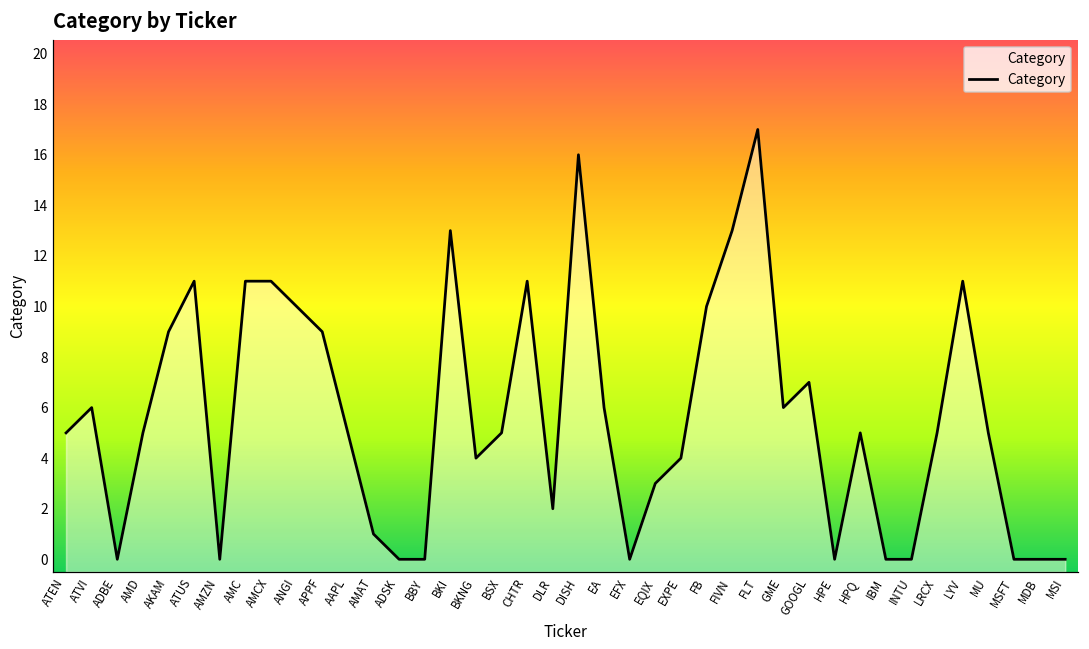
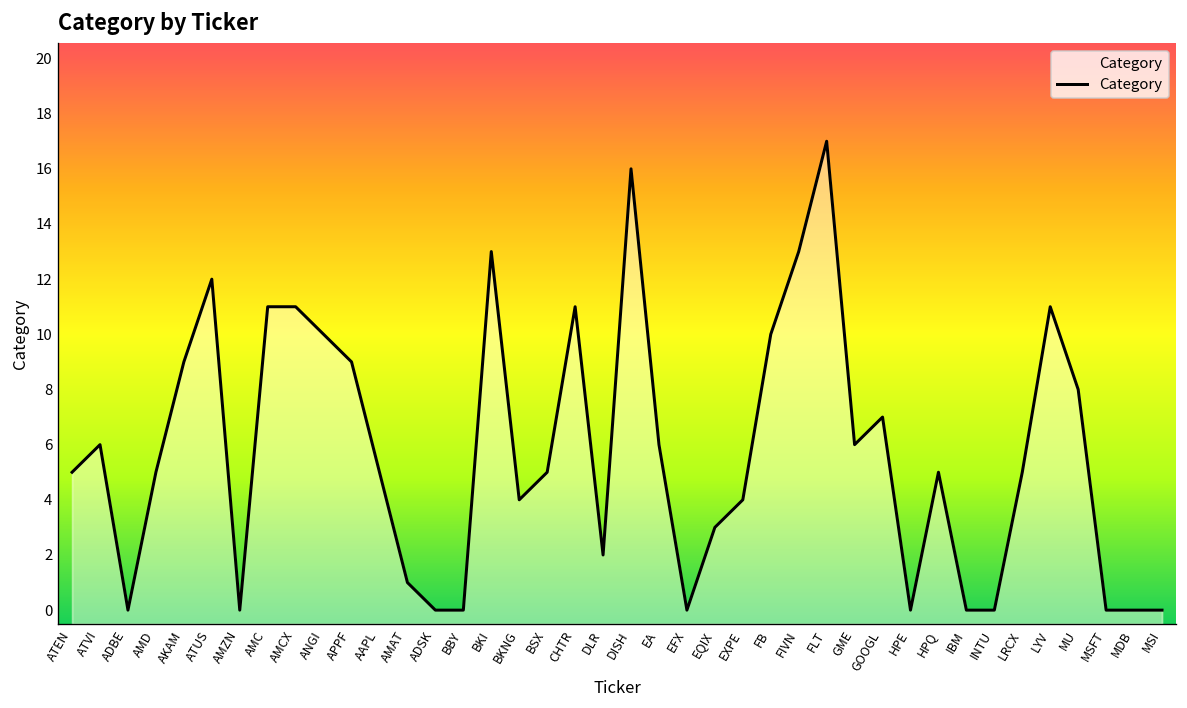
  {
    "ATEN": 5,
    "ATVI": 6,
    "ADBE": 0,
    "AMD": 5,
    "AKAM": 9,
-   "ATUS": 11,
+   "ATUS": 12,
    "AMZN": 0,
    "AMC": 11,
    "AMCX": 11,
    "ANGI": 10,
    "APPF": 9,
    "AAPL": 5,
    "AMAT": 1,
    "ADSK": 0,
    "BBY": 0,
    "BKI": 13,
    "BKNG": 4,
    "BSX": 5,
    "CHTR": 11,
    "DLR": 2,
    "DISH": 16,
    "EA": 6,
    "EFX": 0,
    "EQIX": 3,
    "EXPE": 4,
    "FB": 10,
    "FIVN": 13,
    "FLT": 17,
    "GME": 6,
    "GOOGL": 7,
    "HPE": 0,
    "HPQ": 5,
    "IBM": 0,
    "INTU": 0,
    "LRCX": 5,
    "LYV": 11,
-   "MU": 5,
+   "MU": 8,
    "MSFT": 0,
    "MDB": 0,
    "MSI": 0
  }
